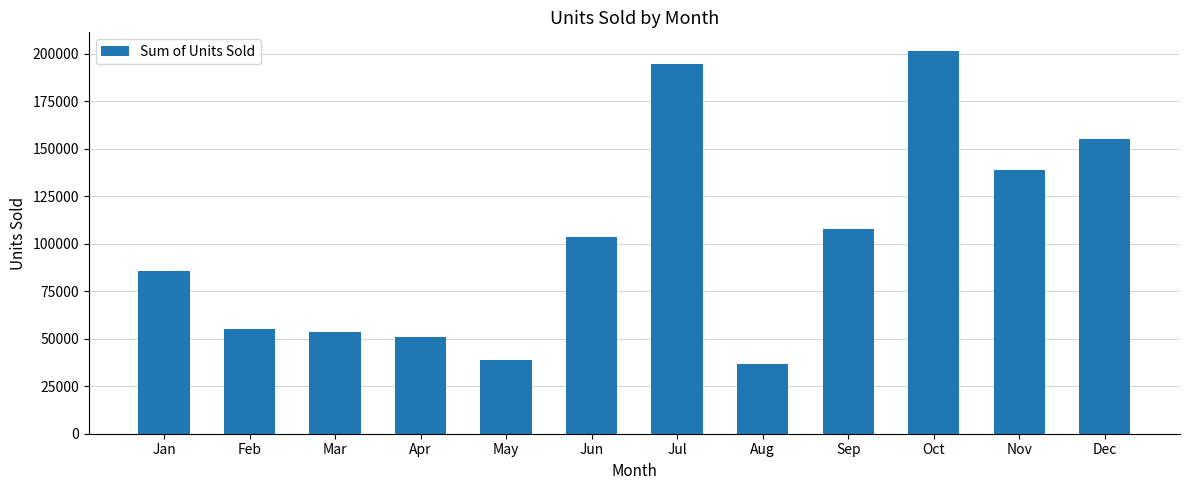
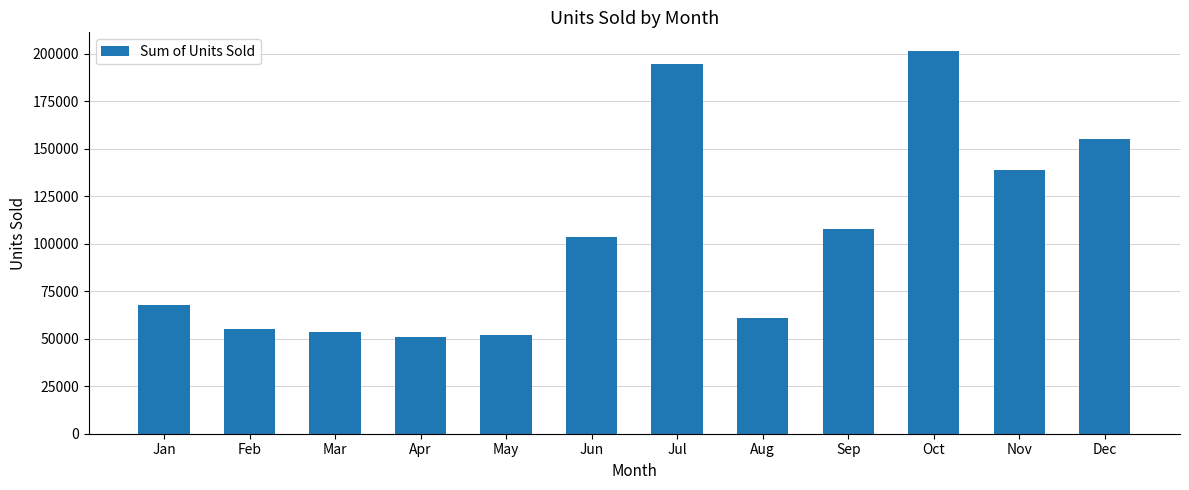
  {
-   "Jan": 86000,
+   "Jan": 68000,
    "Feb": 55000,
    "Mar": 53000,
    "Apr": 51000,
-   "May": 39000,
+   "May": 52000,
    "Jun": 103000,
    "Jul": 194000,
-   "Aug": 37000,
+   "Aug": 61000,
    "Sep": 108000,
    "Oct": 201000,
    "Nov": 139000,
    "Dec": 155000
  }
